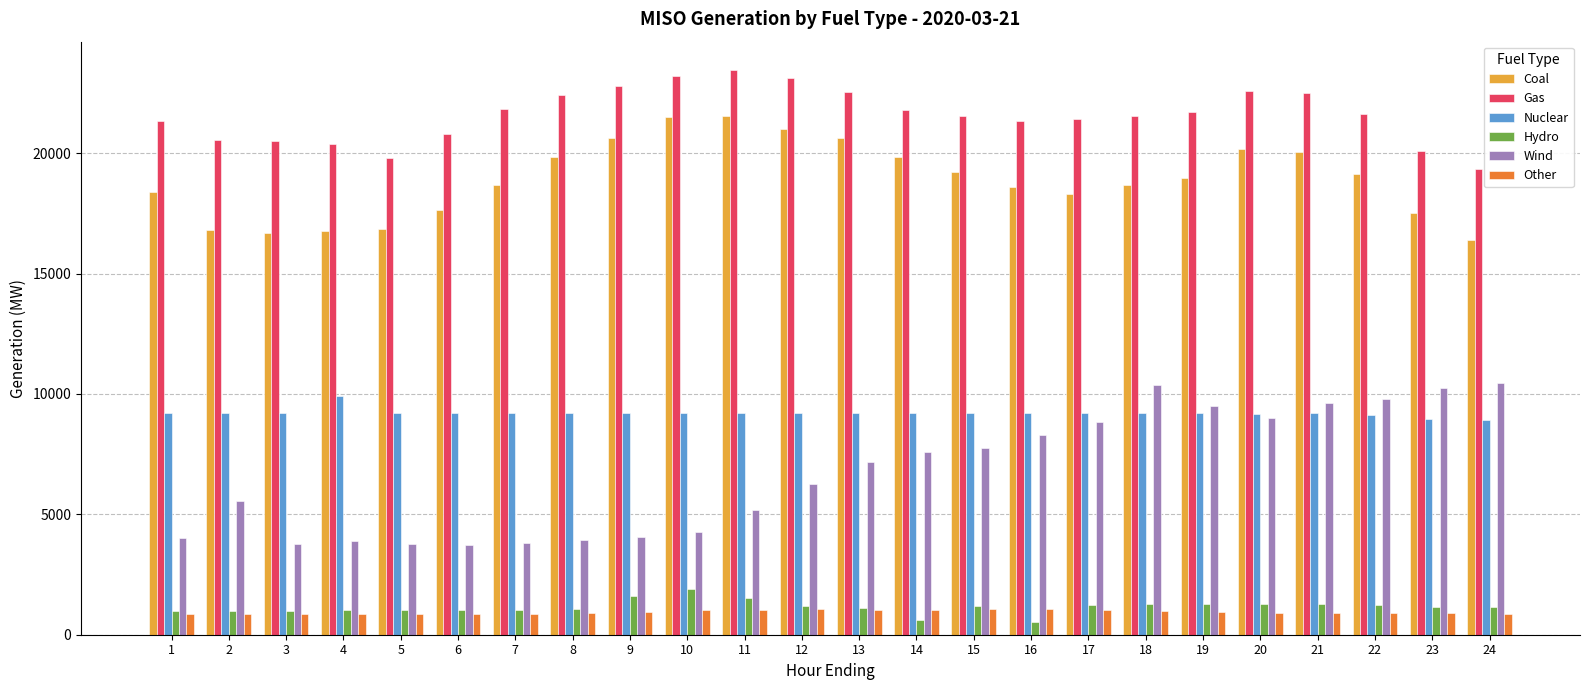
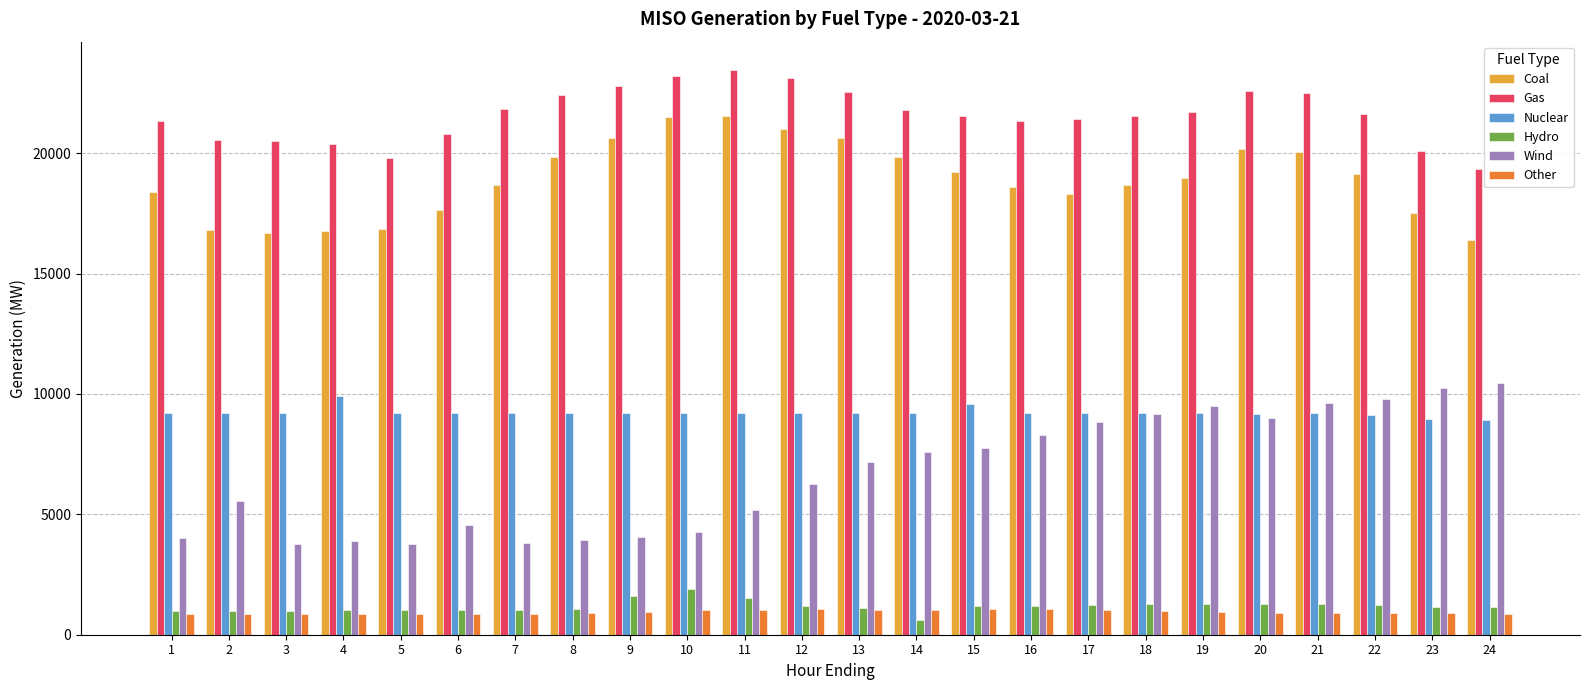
  {
    "Gas": {
      "1": 21300,
      "2": 20500,
      "3": 20500,
      "4": 20400,
      "5": 19800,
      "6": 20800,
      "7": 21900,
      "8": 22400,
      "9": 22800,
      "10": 23200,
      "11": 23500,
      "12": 23100,
      "13": 22500,
      "14": 21800,
      "15": 21500,
      "16": 21300,
      "17": 21400,
      "18": 21600,
      "19": 21700,
      "20": 22600,
      "21": 22500,
      "22": 21600,
      "23": 20100,
      "24": 19400
    },
    "Nuclear": {
      "1": 9200,
      "2": 9200,
      "3": 9200,
      "4": 9900,
      "5": 9200,
      "6": 9200,
      "7": 9200,
      "8": 9200,
      "9": 9200,
      "10": 9200,
      "11": 9200,
      "12": 9200,
      "13": 9200,
      "14": 9200,
-     "15": 9200,
+     "15": 9600,
      "16": 9200,
      "17": 9200,
      "18": 9200,
      "19": 9200,
      "20": 9200,
      "21": 9200,
      "22": 9100,
      "23": 9000,
      "24": 8900
    },
    "Hydro": {
      "1": 1000,
      "2": 1000,
      "3": 1000,
      "4": 1000,
      "5": 1000,
      "6": 1000,
      "7": 1000,
      "8": 1100,
      "9": 1600,
      "10": 1900,
      "11": 1500,
      "12": 1200,
      "13": 1100,
      "14": 600,
      "15": 1200,
-     "16": 500,
+     "16": 1200,
      "17": 1200,
      "18": 1300,
      "19": 1300,
      "20": 1300,
      "21": 1300,
      "22": 1200,
      "23": 1100,
      "24": 1100
    },
    "Wind": {
      "1": 4000,
      "2": 5500,
      "3": 3800,
      "4": 3900,
      "5": 3800,
-     "6": 3700,
+     "6": 4500,
      "7": 3800,
      "8": 3900,
      "9": 4100,
      "10": 4300,
      "11": 5200,
      "12": 6300,
      "13": 7200,
      "14": 7600,
      "15": 7700,
      "16": 8300,
      "17": 8900,
-     "18": 10400,
+     "18": 9200,
      "19": 9500,
      "20": 9000,
      "21": 9600,
      "22": 9800,
      "23": 10200,
      "24": 10500
    }
  }
